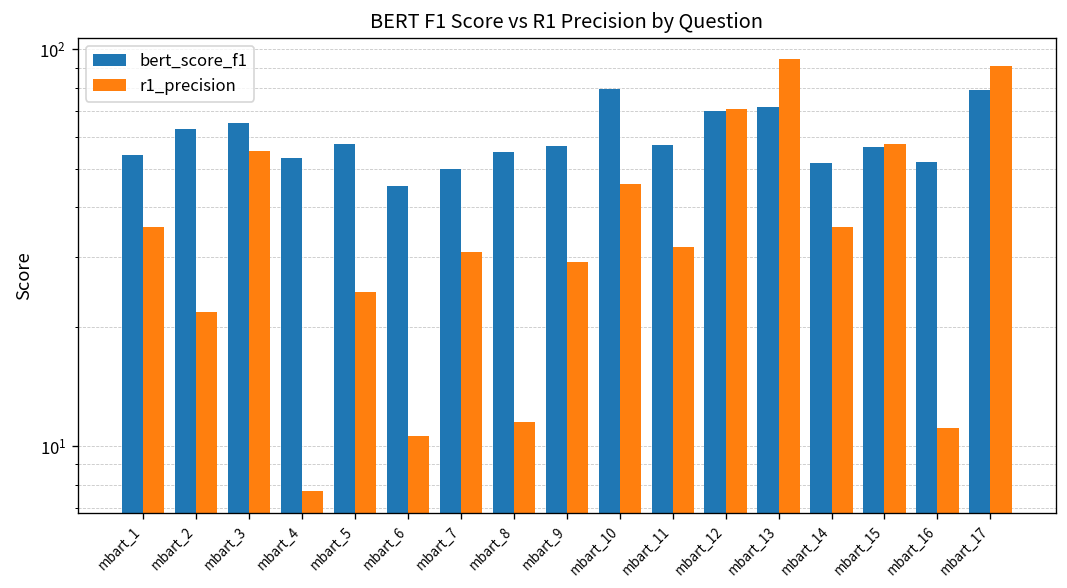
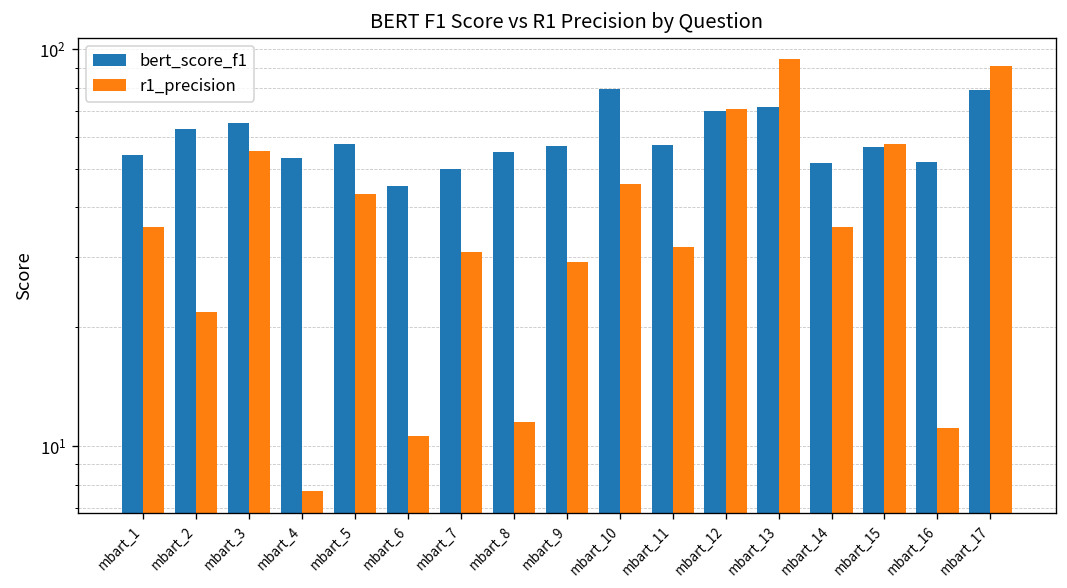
  {
    "bert_score_f1": {
      "mbart_1": 54,
      "mbart_2": 63,
      "mbart_3": 65,
      "mbart_4": 53,
      "mbart_5": 58,
      "mbart_6": 45,
      "mbart_7": 50,
      "mbart_8": 55,
      "mbart_9": 57,
      "mbart_10": 79,
      "mbart_11": 57,
      "mbart_12": 70,
      "mbart_13": 72,
      "mbart_14": 52,
      "mbart_15": 57,
      "mbart_16": 52,
      "mbart_17": 79
    },
    "r1_precision": {
      "mbart_1": 36,
      "mbart_2": 22,
      "mbart_3": 56,
      "mbart_4": 7.7,
-     "mbart_5": 25,
+     "mbart_5": 43,
      "mbart_6": 10.6,
      "mbart_7": 31,
      "mbart_8": 11.5,
      "mbart_9": 29,
      "mbart_10": 46,
      "mbart_11": 32,
      "mbart_12": 71,
      "mbart_13": 94,
      "mbart_14": 36,
      "mbart_15": 58,
      "mbart_16": 11,
      "mbart_17": 91
    }
  }
